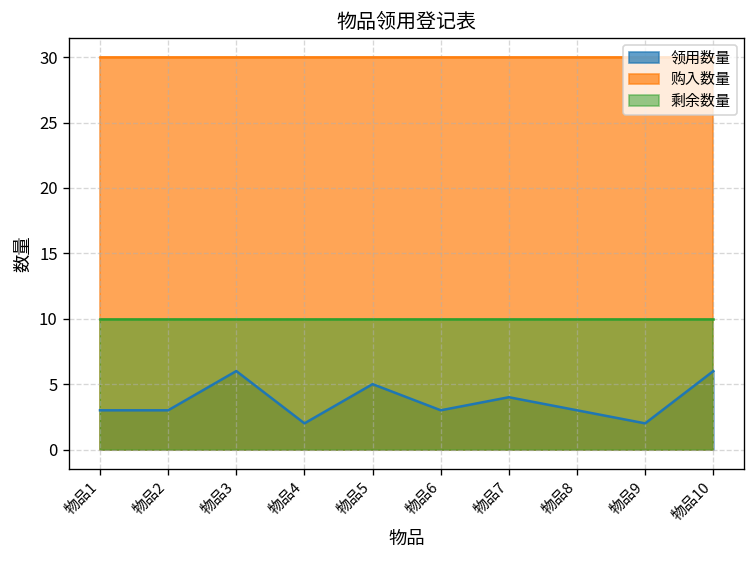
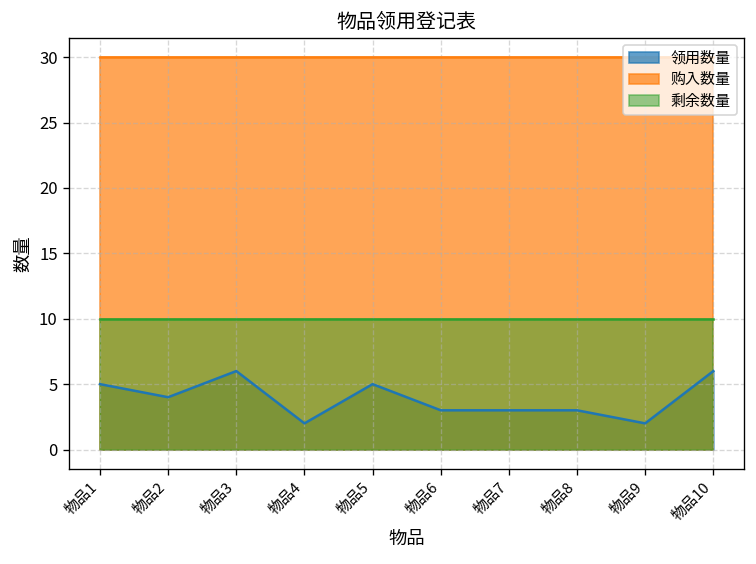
  {
    "领用数量": {
-     "物品1": 3,
-     "物品2": 3,
+     "物品1": 5,
+     "物品2": 4,
      "物品3": 6,
      "物品4": 2,
      "物品5": 5,
      "物品6": 3,
-     "物品7": 4,
+     "物品7": 3,
      "物品8": 3,
      "物品9": 2,
      "物品10": 6
    },
    "购入数量": {
      "物品1": 30,
      "物品2": 30,
      "物品3": 30,
      "物品4": 30,
      "物品5": 30,
      "物品6": 30,
      "物品7": 30,
      "物品8": 30
    },
    "剩余数量": {
      "物品1": 10,
      "物品2": 10,
      "物品3": 10,
      "物品4": 10,
      "物品5": 10,
      "物品6": 10,
      "物品7": 10,
      "物品8": 10,
      "物品9": 10,
      "物品10": 10
    }
  }
